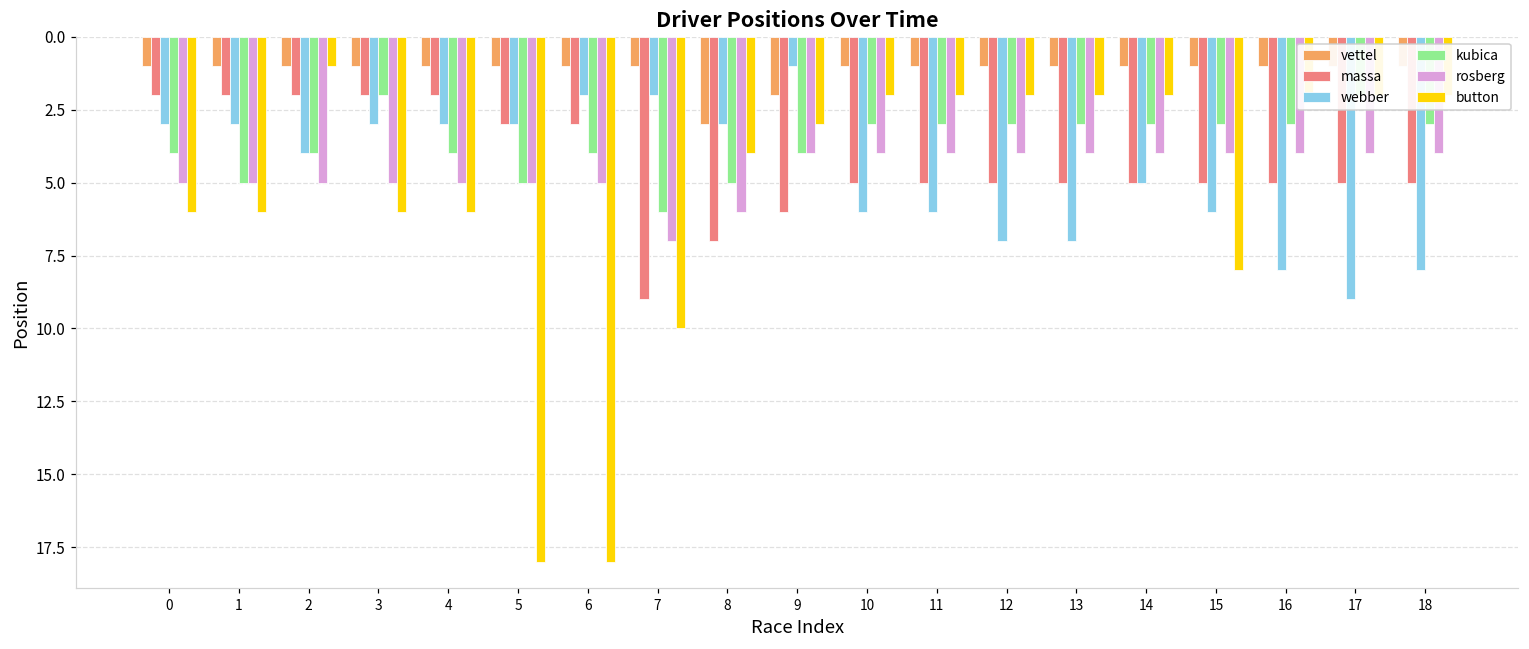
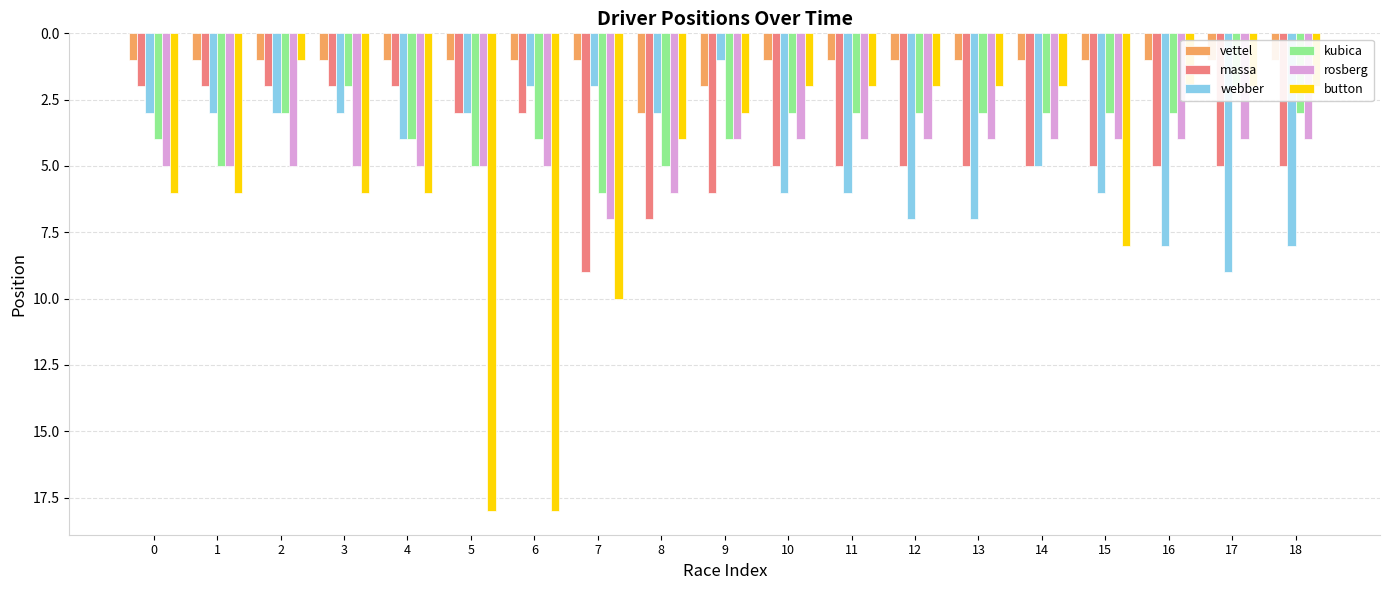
  {
    "webber": {
      "0": 3,
      "1": 3,
-     "2": 4,
+     "2": 3,
      "3": 3,
-     "4": 3,
+     "4": 4,
      "5": 3,
      "6": 2,
      "7": 2,
      "8": 3,
      "9": 1,
      "10": 6,
      "11": 6,
      "12": 7,
      "13": 7,
      "14": 5,
      "15": 6,
      "16": 8,
      "17": 9,
      "18": 8
    },
    "kubica": {
      "0": 4,
      "1": 5,
-     "2": 4,
+     "2": 3,
      "3": 2,
      "4": 4,
      "5": 5,
      "6": 4,
      "7": 6,
      "8": 5,
      "9": 4,
      "10": 3,
      "11": 3,
      "12": 3,
      "13": 3,
      "14": 3,
      "15": 3,
      "16": 3,
      "18": 3
    },
    "rosberg": {
      "0": 5,
      "1": 5,
      "2": 5,
      "3": 5,
      "4": 5,
      "5": 5,
      "6": 5,
      "7": 7,
      "8": 6,
      "9": 4,
      "10": 4,
      "11": 4,
      "12": 4,
      "13": 4,
      "14": 4,
      "15": 4,
      "16": 4,
      "17": 4,
      "18": 4
    },
    "button": {
      "0": 6,
      "1": 6,
      "2": 1,
      "3": 6,
      "4": 6,
      "5": 18,
      "6": 18,
      "7": 10,
      "8": 4,
      "9": 3,
      "10": 2,
      "11": 2,
      "12": 2,
      "13": 2,
      "14": 2,
      "15": 8
    }
  }
